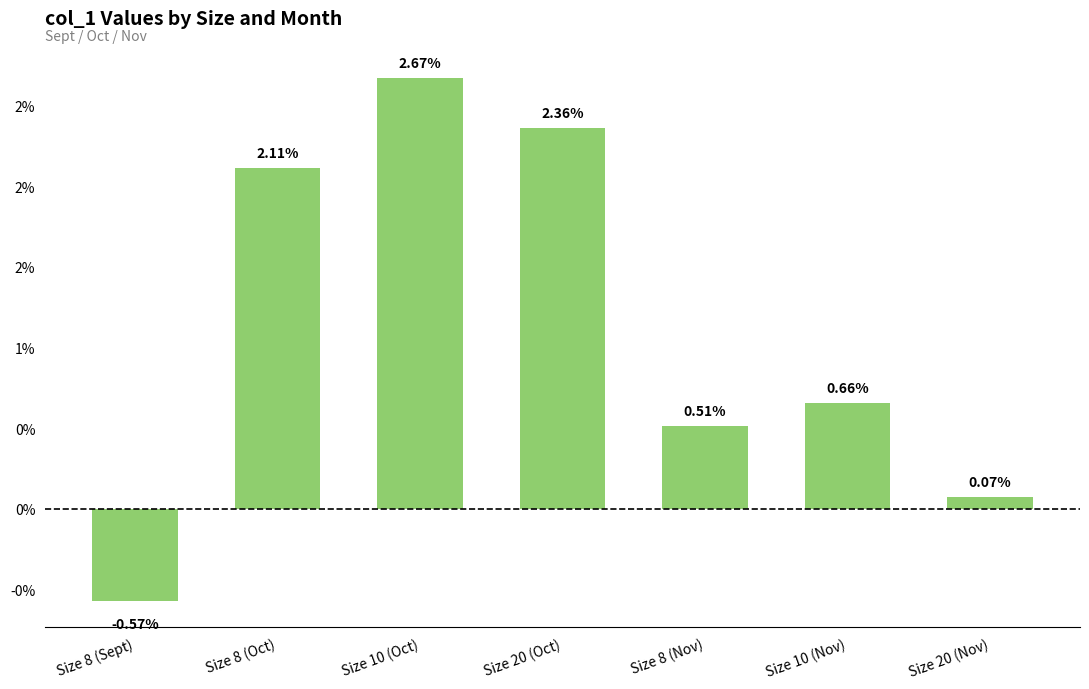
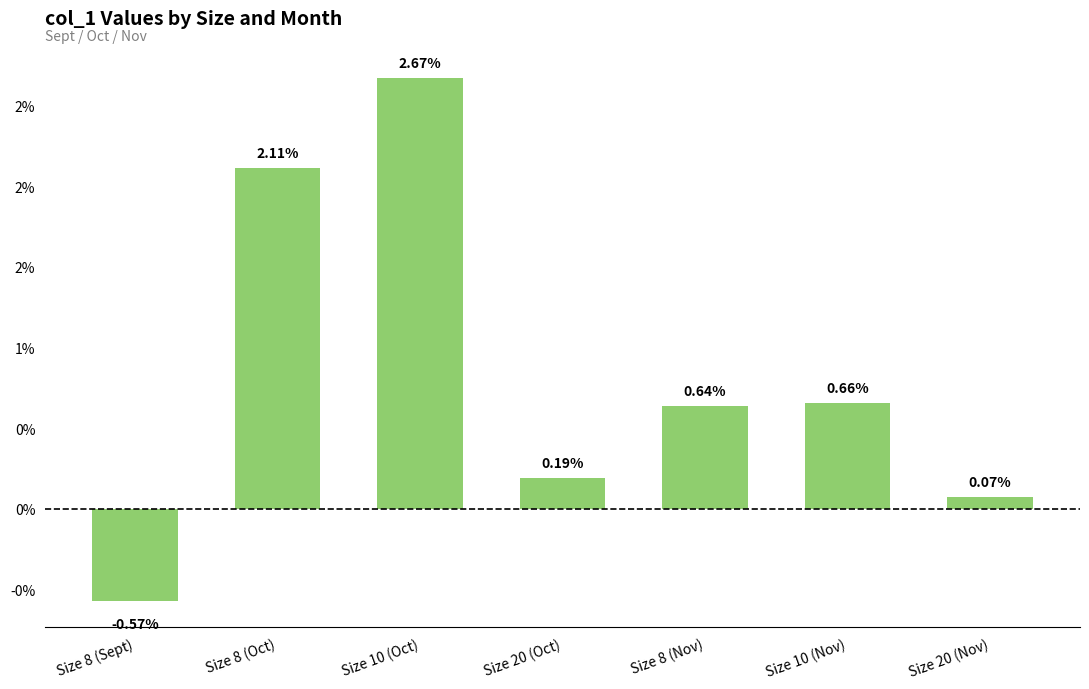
  {
    "Size 8 (Sept)": "-0.57%",
    "Size 8 (Oct)": "2.11%",
    "Size 10 (Oct)": "2.67%",
-   "Size 20 (Oct)": "2.36%",
-   "Size 8 (Nov)": "0.51%",
+   "Size 20 (Oct)": "0.19%",
+   "Size 8 (Nov)": "0.64%",
    "Size 10 (Nov)": "0.66%",
    "Size 20 (Nov)": "0.07%"
  }
